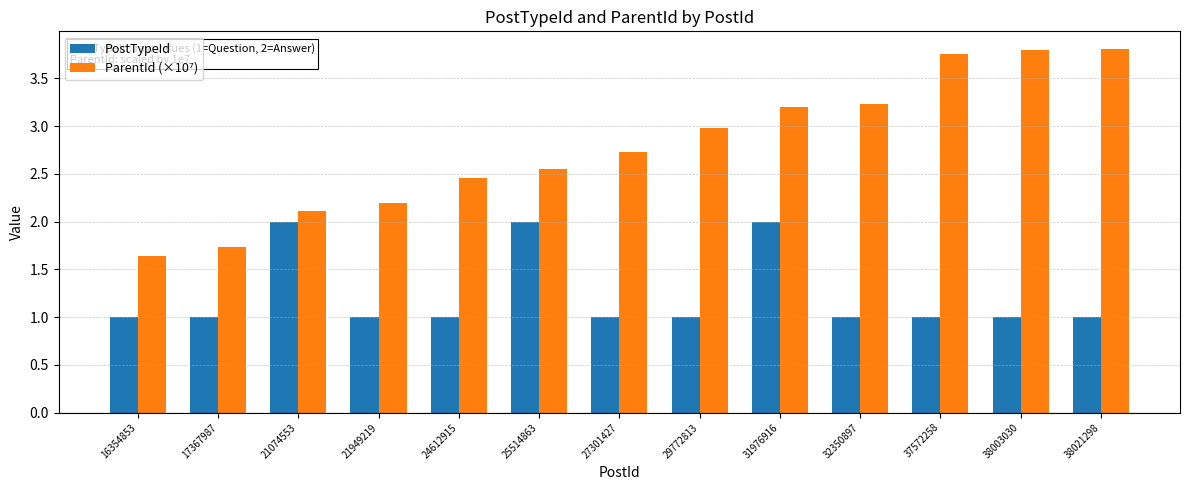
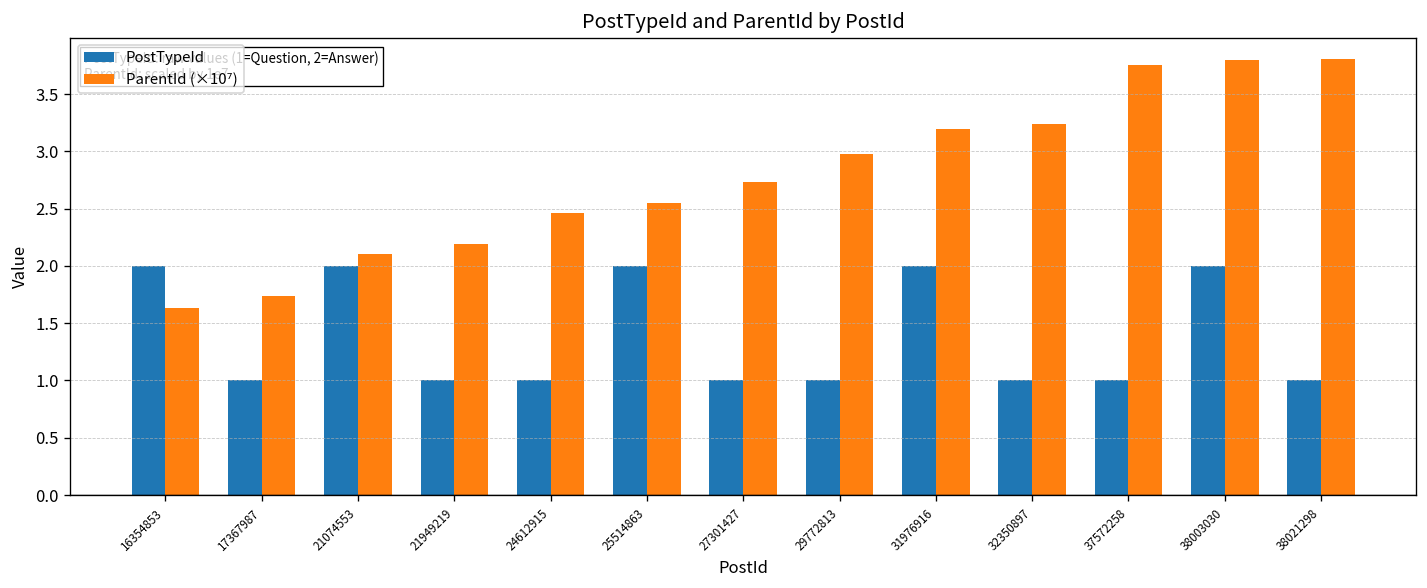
  {
    "PostTypeId": {
-     "16354853": 1,
+     "16354853": 2,
      "17367987": 1,
      "21074553": 2,
      "21949219": 1,
      "24612915": 1,
      "25514863": 2,
      "27301427": 1,
      "29772813": 1,
      "31976916": 2,
      "32350897": 1,
      "37572258": 1,
-     "38003030": 1,
+     "38003030": 2,
      "38021298": 1
    },
    "ParentId (×10⁷)": {
      "16354853": 1.6,
      "17367987": 1.7,
      "21074553": 2.1,
      "21949219": 2.2,
      "24612915": 2.5,
      "25514863": 2.6,
      "27301427": 2.7,
      "29772813": 3,
      "31976916": 3.2,
      "32350897": 3.2,
      "37572258": 3.8,
      "38003030": 3.8,
      "38021298": 3.8
    }
  }
